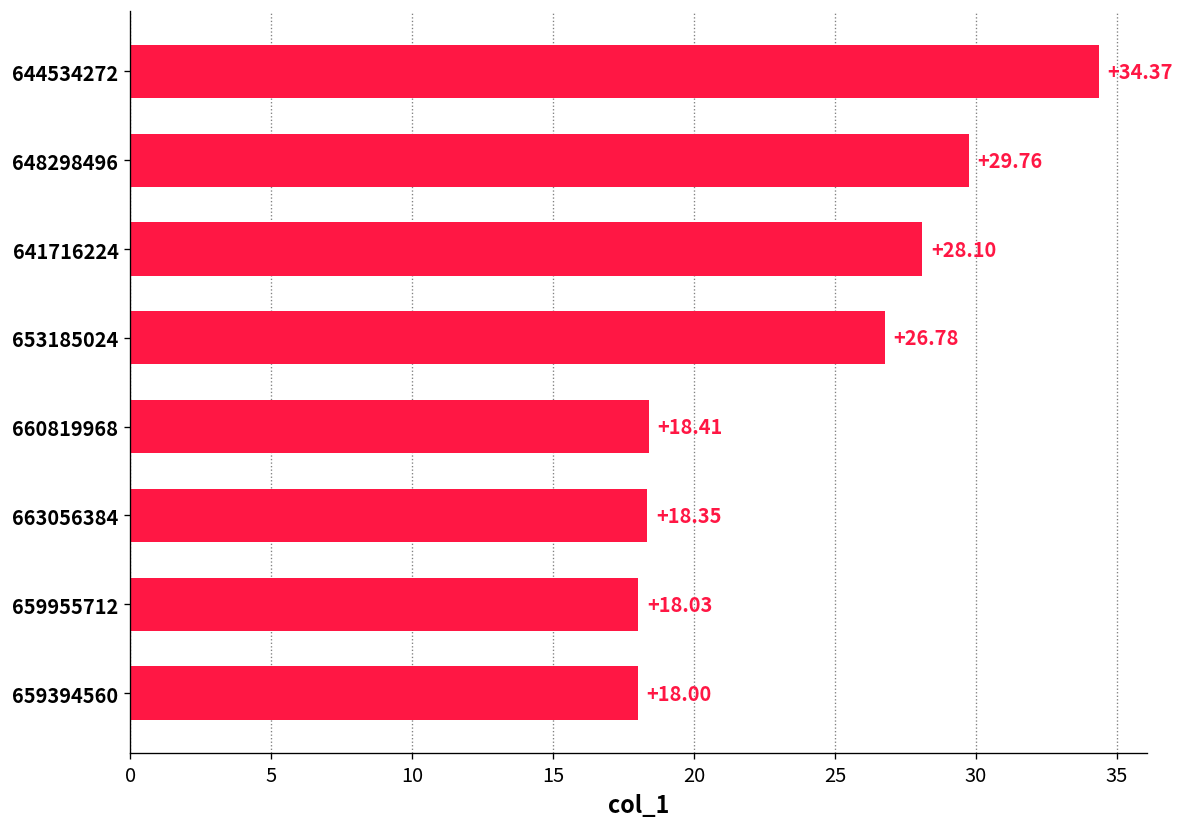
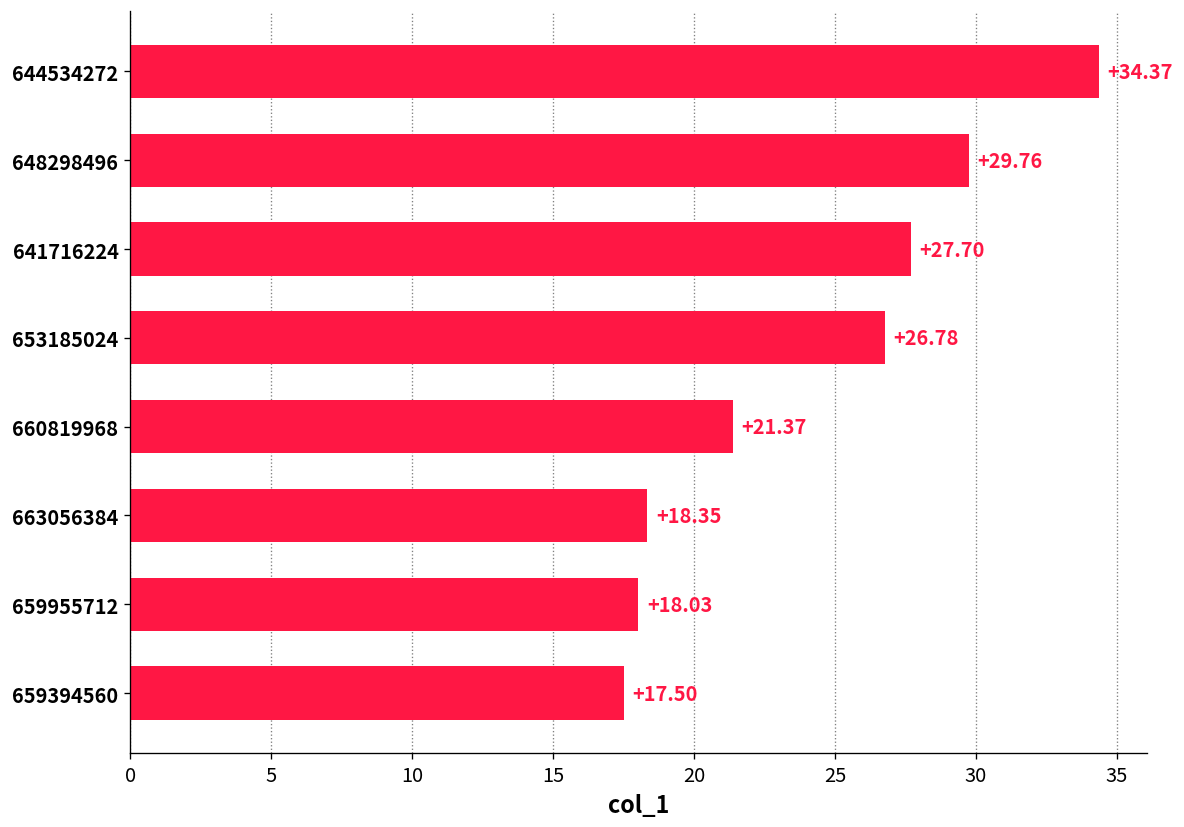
  {
    "644534272": "+34.37",
    "648298496": "+29.76",
-   "641716224": "+28.10",
+   "641716224": "+27.70",
    "653185024": "+26.78",
-   "660819968": "+18.41",
+   "660819968": "+21.37",
    "663056384": "+18.35",
    "659955712": "+18.03",
-   "659394560": "+18.00"
+   "659394560": "+17.50"
  }
